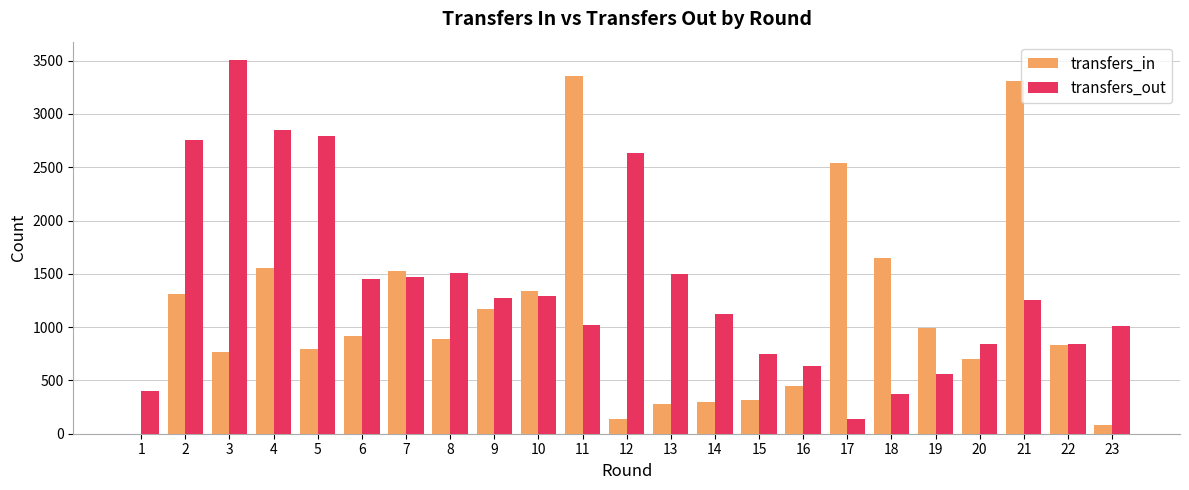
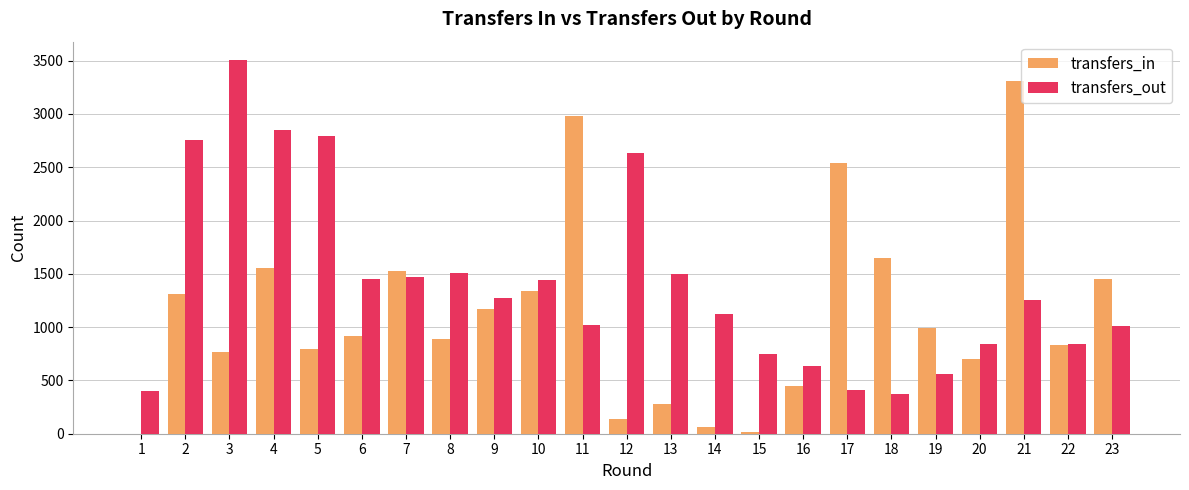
  {
    "transfers_in": {
      "1": 0,
      "2": 1310,
      "3": 770,
      "4": 1560,
      "5": 800,
      "6": 910,
      "7": 1520,
      "8": 890,
      "9": 1170,
      "10": 1340,
-     "11": 3360,
+     "11": 2990,
      "12": 130,
      "13": 280,
-     "14": 300,
-     "15": 310,
+     "14": 60,
+     "15": 10,
      "16": 450,
      "17": 2540,
      "18": 1650,
      "19": 990,
      "20": 700,
      "21": 3310,
      "22": 830,
-     "23": 80
+     "23": 1450
    },
    "transfers_out": {
      "1": 400,
      "2": 2760,
      "3": 3500,
      "4": 2850,
      "5": 2790,
      "6": 1450,
      "7": 1470,
      "8": 1510,
      "9": 1270,
-     "10": 1300,
+     "10": 1440,
      "11": 1020,
      "12": 2640,
      "13": 1500,
      "14": 1120,
      "15": 750,
      "16": 630,
-     "17": 140,
+     "17": 410,
      "18": 370,
      "19": 560,
      "20": 840,
      "21": 1250,
      "22": 840,
      "23": 1010
    }
  }
